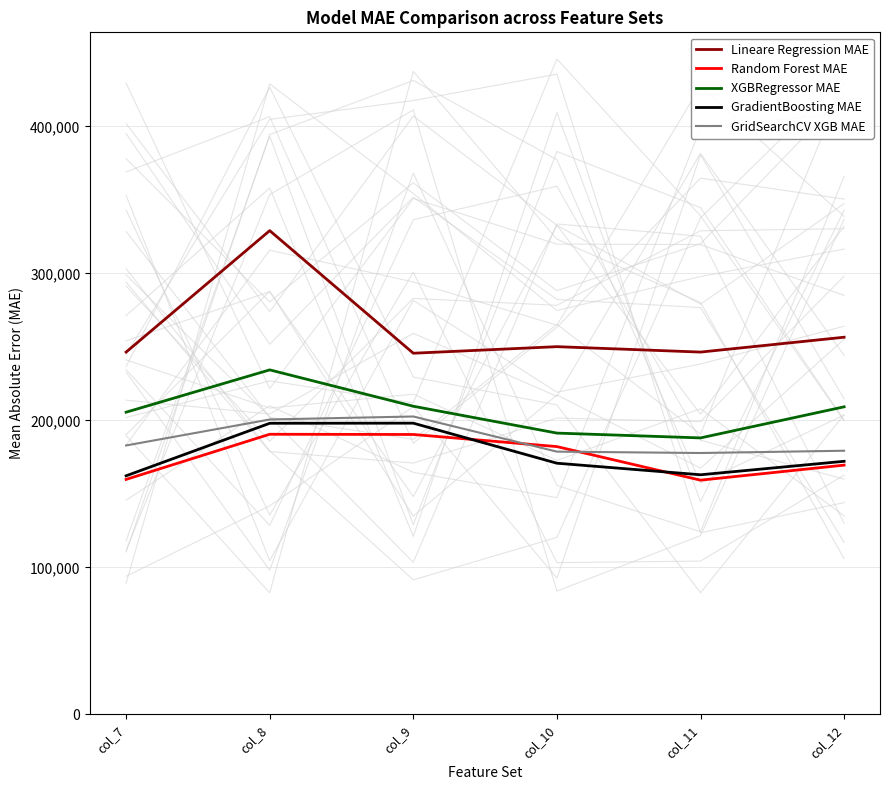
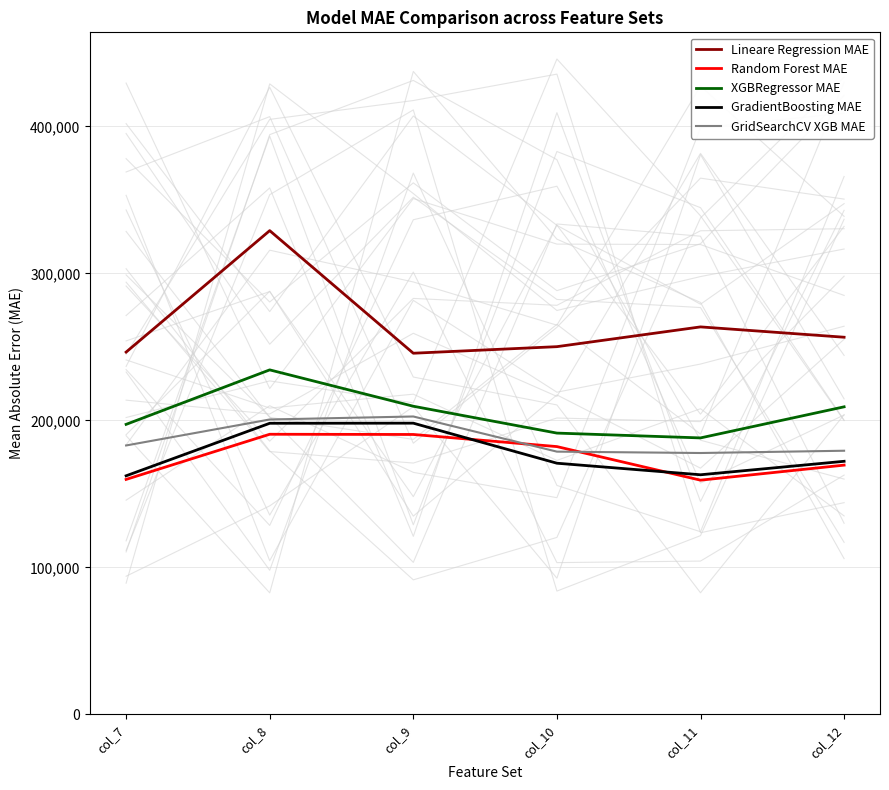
  {
    "Lineare Regression MAE": {
      "col_8": "329,000",
      "col_9": "246,000",
      "col_10": "250,000",
-     "col_11": "246,000"
+     "col_11": "264,000"
    },
    "Random Forest MAE": {
      "col_7": "160,000",
      "col_8": "191,000",
      "col_9": "190,000",
      "col_10": "182,000",
      "col_11": "159,000",
      "col_12": "170,000"
    },
    "XGBRegressor MAE": {
-     "col_7": "206,000",
+     "col_7": "197,000",
      "col_8": "234,000",
      "col_10": "191,000",
      "col_12": "209,000"
    },
    "GradientBoosting MAE": {
      "col_7": "162,000",
      "col_8": "198,000",
      "col_9": "198,000",
      "col_10": "171,000",
      "col_11": "163,000",
      "col_12": "172,000"
    },
    "GridSearchCV XGB MAE": {
      "col_9": "203,000",
      "col_10": "179,000",
      "col_11": "178,000",
      "col_12": "179,000"
    }
  }
